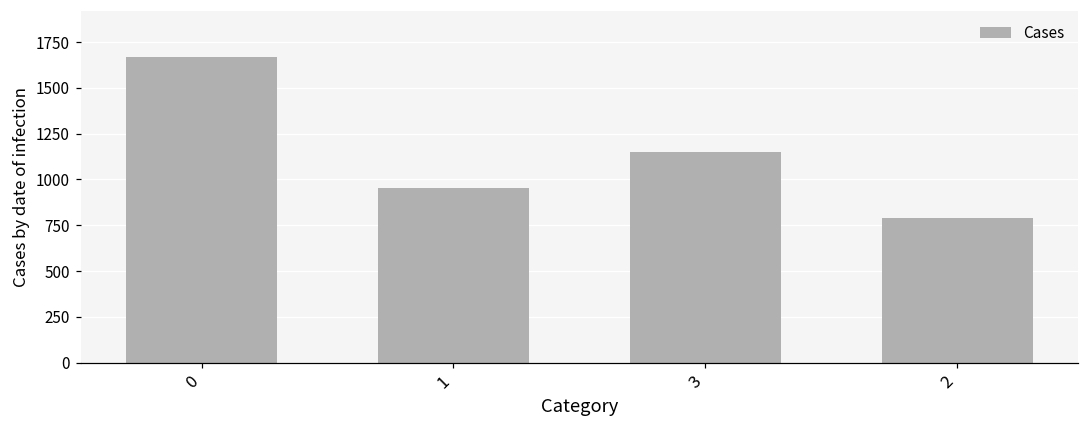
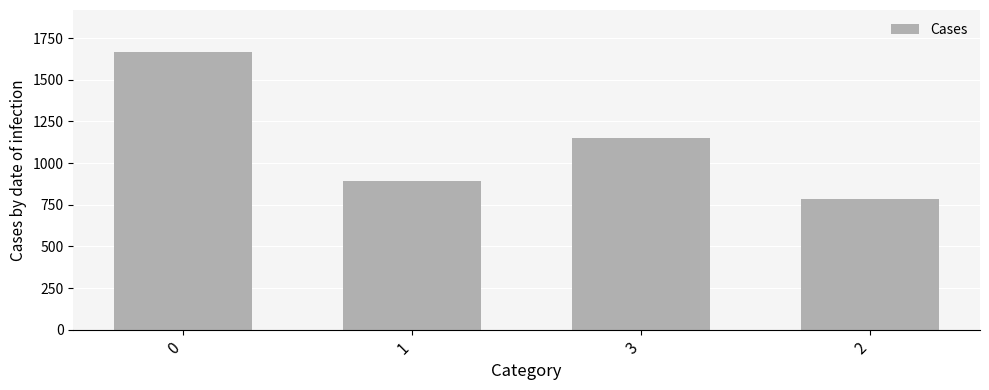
  {
    "0": 1670,
-   "1": 960,
+   "1": 890,
    "3": 1150,
    "2": 790
  }
